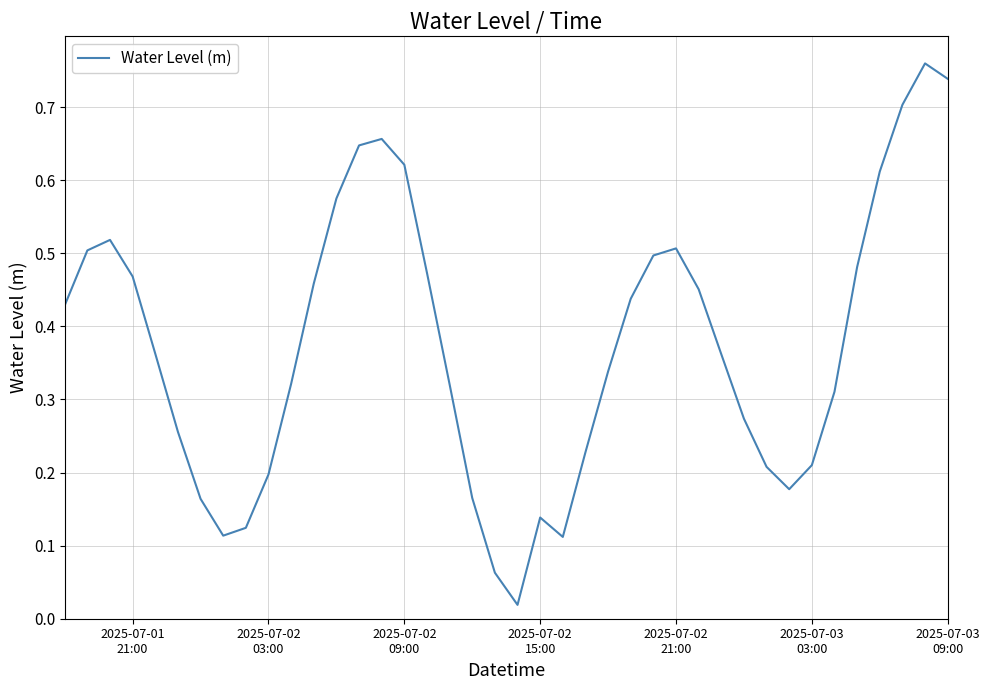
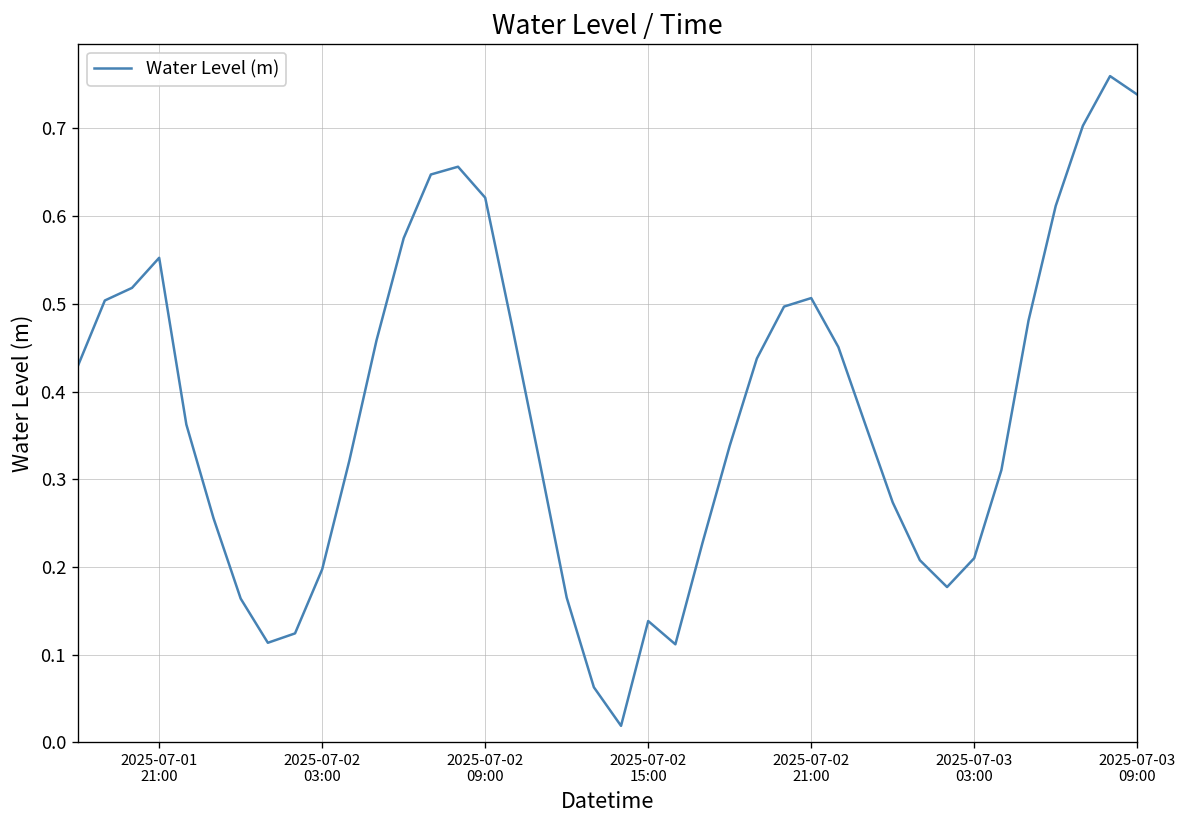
  {
-   "2025-07-01 21:00": 0.47,
+   "2025-07-01 21:00": 0.55,
    "2025-07-02 03:00": 0.20,
    "2025-07-02 09:00": 0.62,
    "2025-07-02 15:00": 0.14,
    "2025-07-02 21:00": 0.51,
    "2025-07-03 03:00": 0.21,
    "2025-07-03 09:00": 0.74
  }
